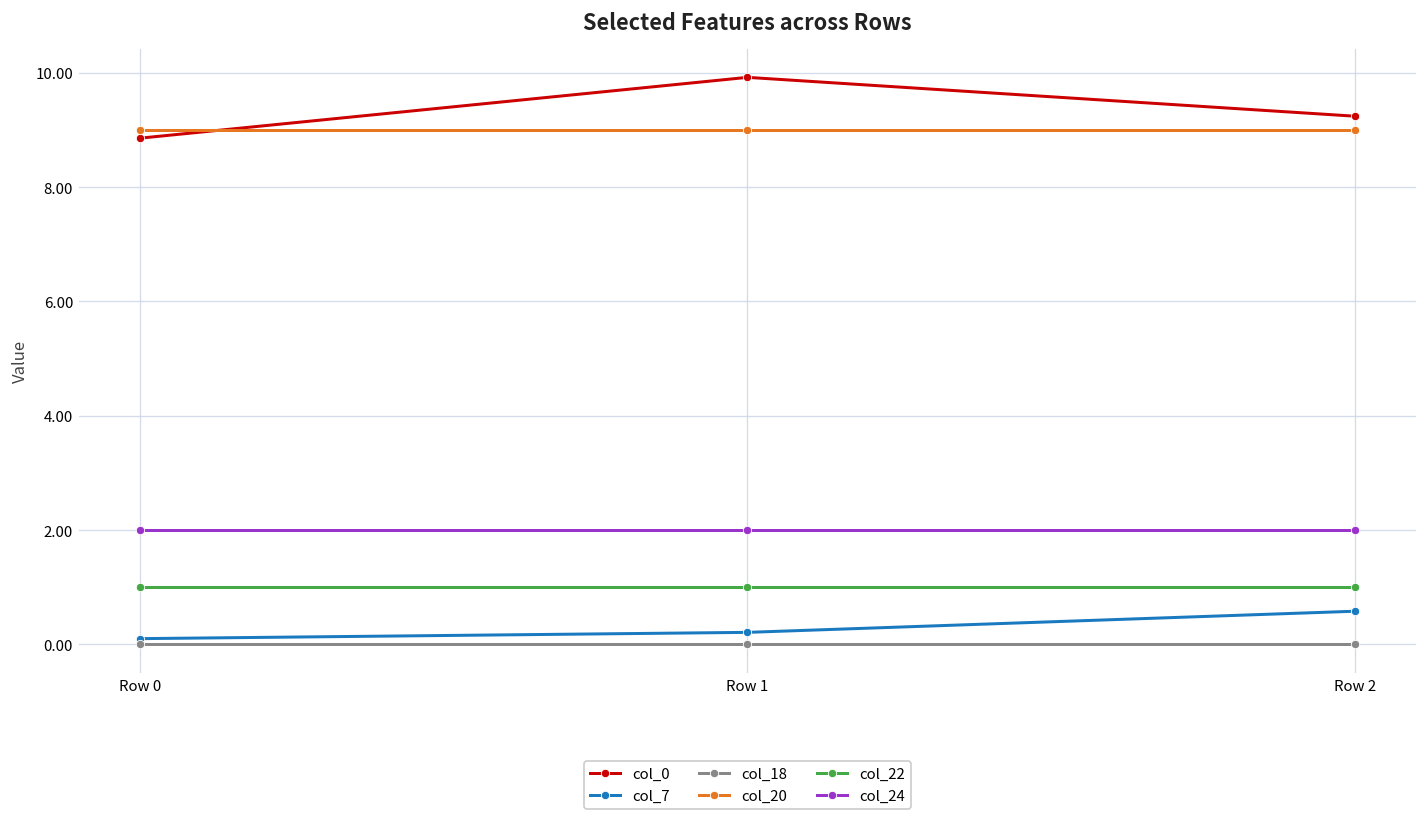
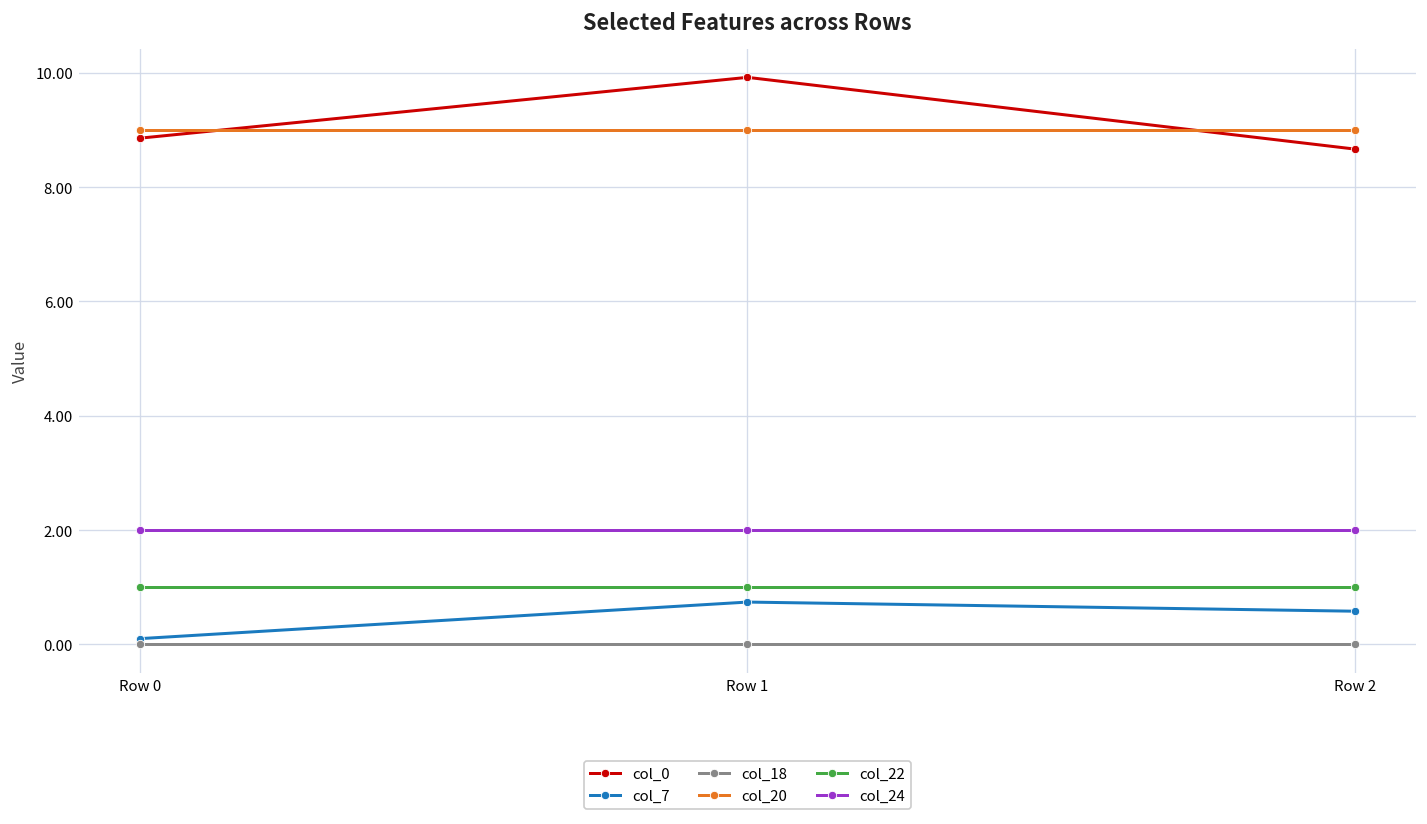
  {
    "col_0": {
      "Row 0": 8.9,
      "Row 1": 9.9,
-     "Row 2": 9.2
+     "Row 2": 8.7
    },
    "col_7": {
      "Row 0": 0.1,
-     "Row 1": 0.2,
+     "Row 1": 0.7,
      "Row 2": 0.6
    },
    "col_18": {
      "Row 0": 0.0,
      "Row 1": 0.0,
      "Row 2": 0.0
    },
    "col_20": {
      "Row 0": 9.0,
      "Row 1": 9.0,
      "Row 2": 9.0
    },
    "col_22": {
      "Row 0": 1.0,
      "Row 1": 1.0,
      "Row 2": 1.0
    },
    "col_24": {
      "Row 0": 2.0,
      "Row 1": 2.0,
      "Row 2": 2.0
    }
  }
